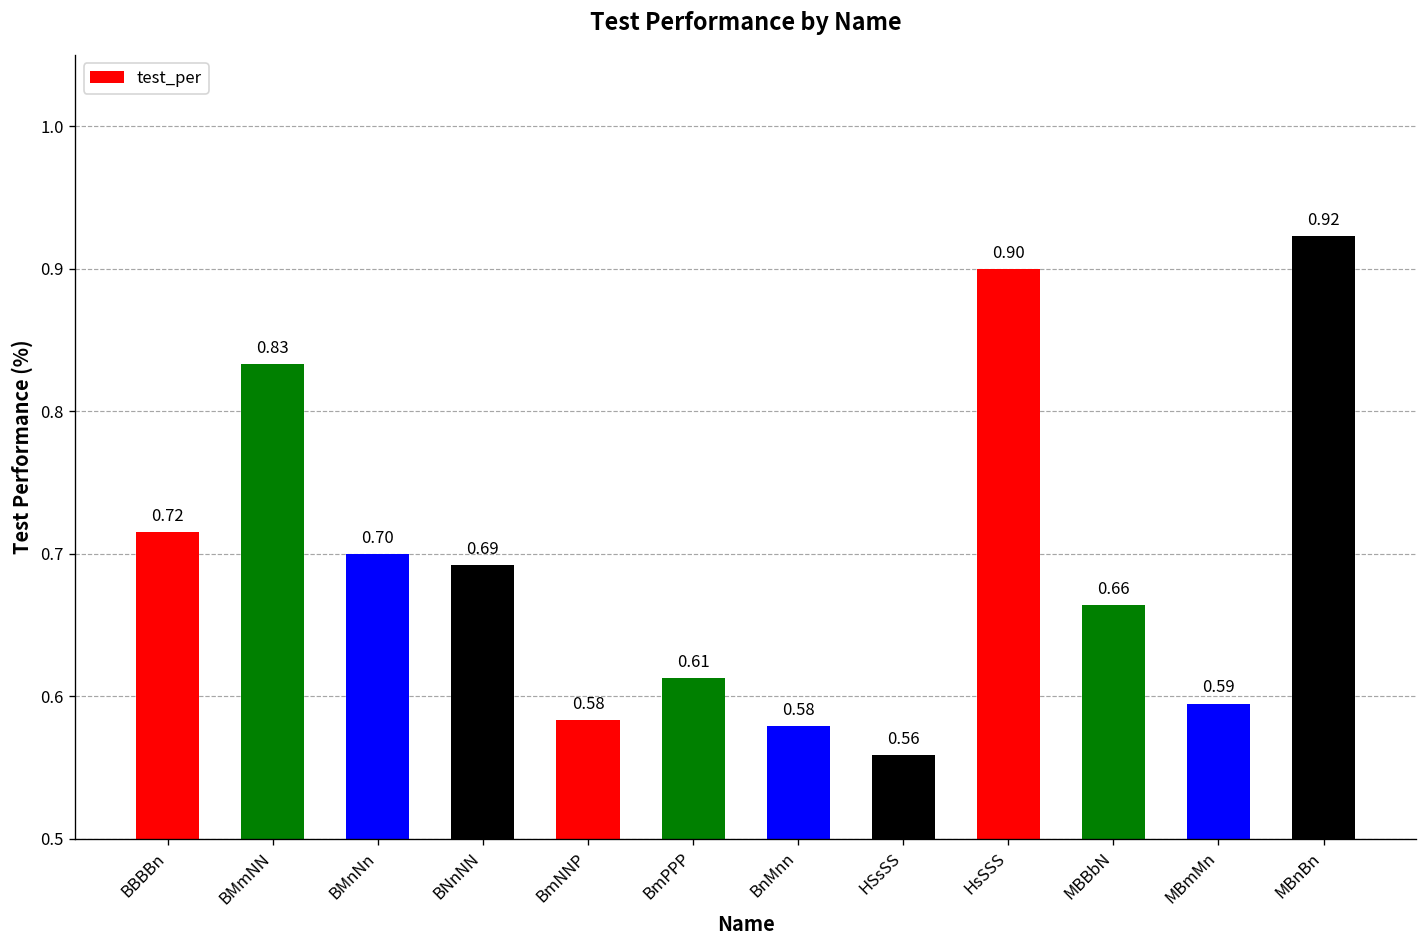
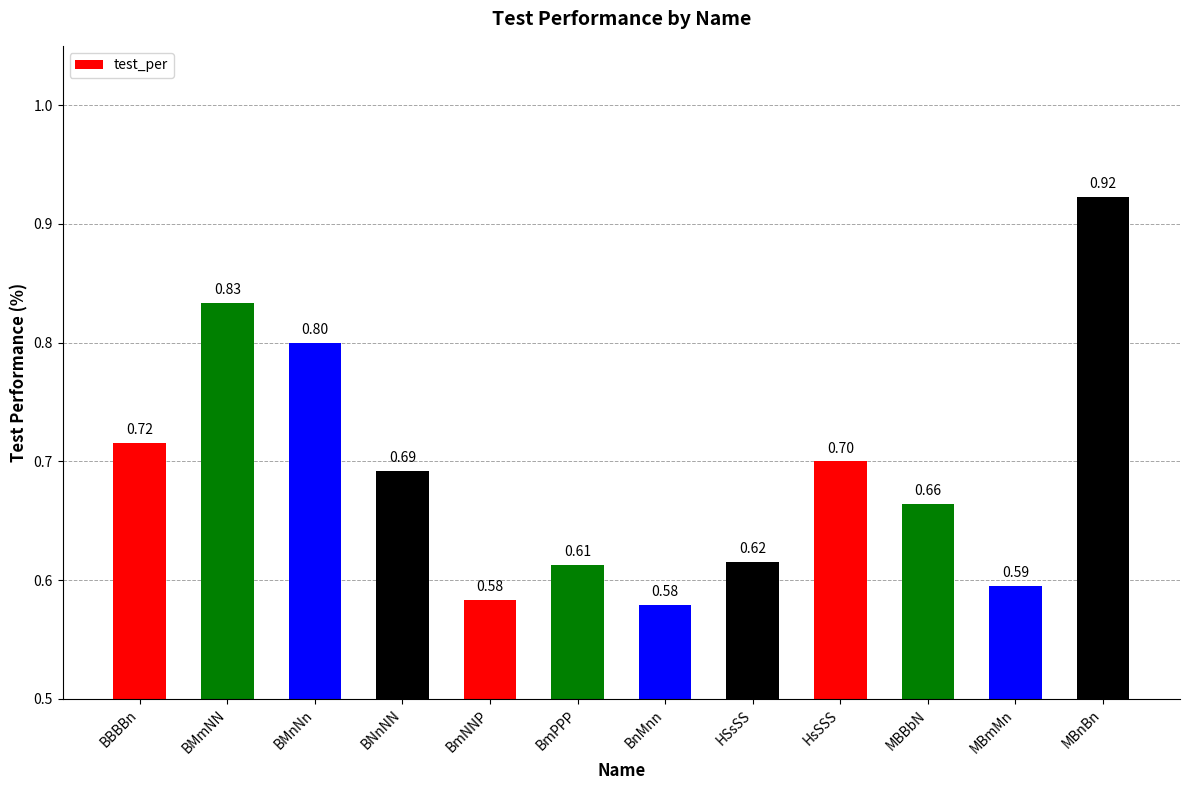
  {
    "BBBBn": 0.72,
    "BMmNN": 0.83,
-   "BMnNn": 0.70,
+   "BMnNn": 0.80,
    "BNnNN": 0.69,
    "BmNNP": 0.58,
    "BmPPP": 0.61,
    "BnMnn": 0.58,
-   "HSsSS": 0.56,
-   "HsSSS": 0.90,
+   "HSsSS": 0.62,
+   "HsSSS": 0.70,
    "MBBbN": 0.66,
    "MBmMn": 0.59,
    "MBnBn": 0.92
  }
